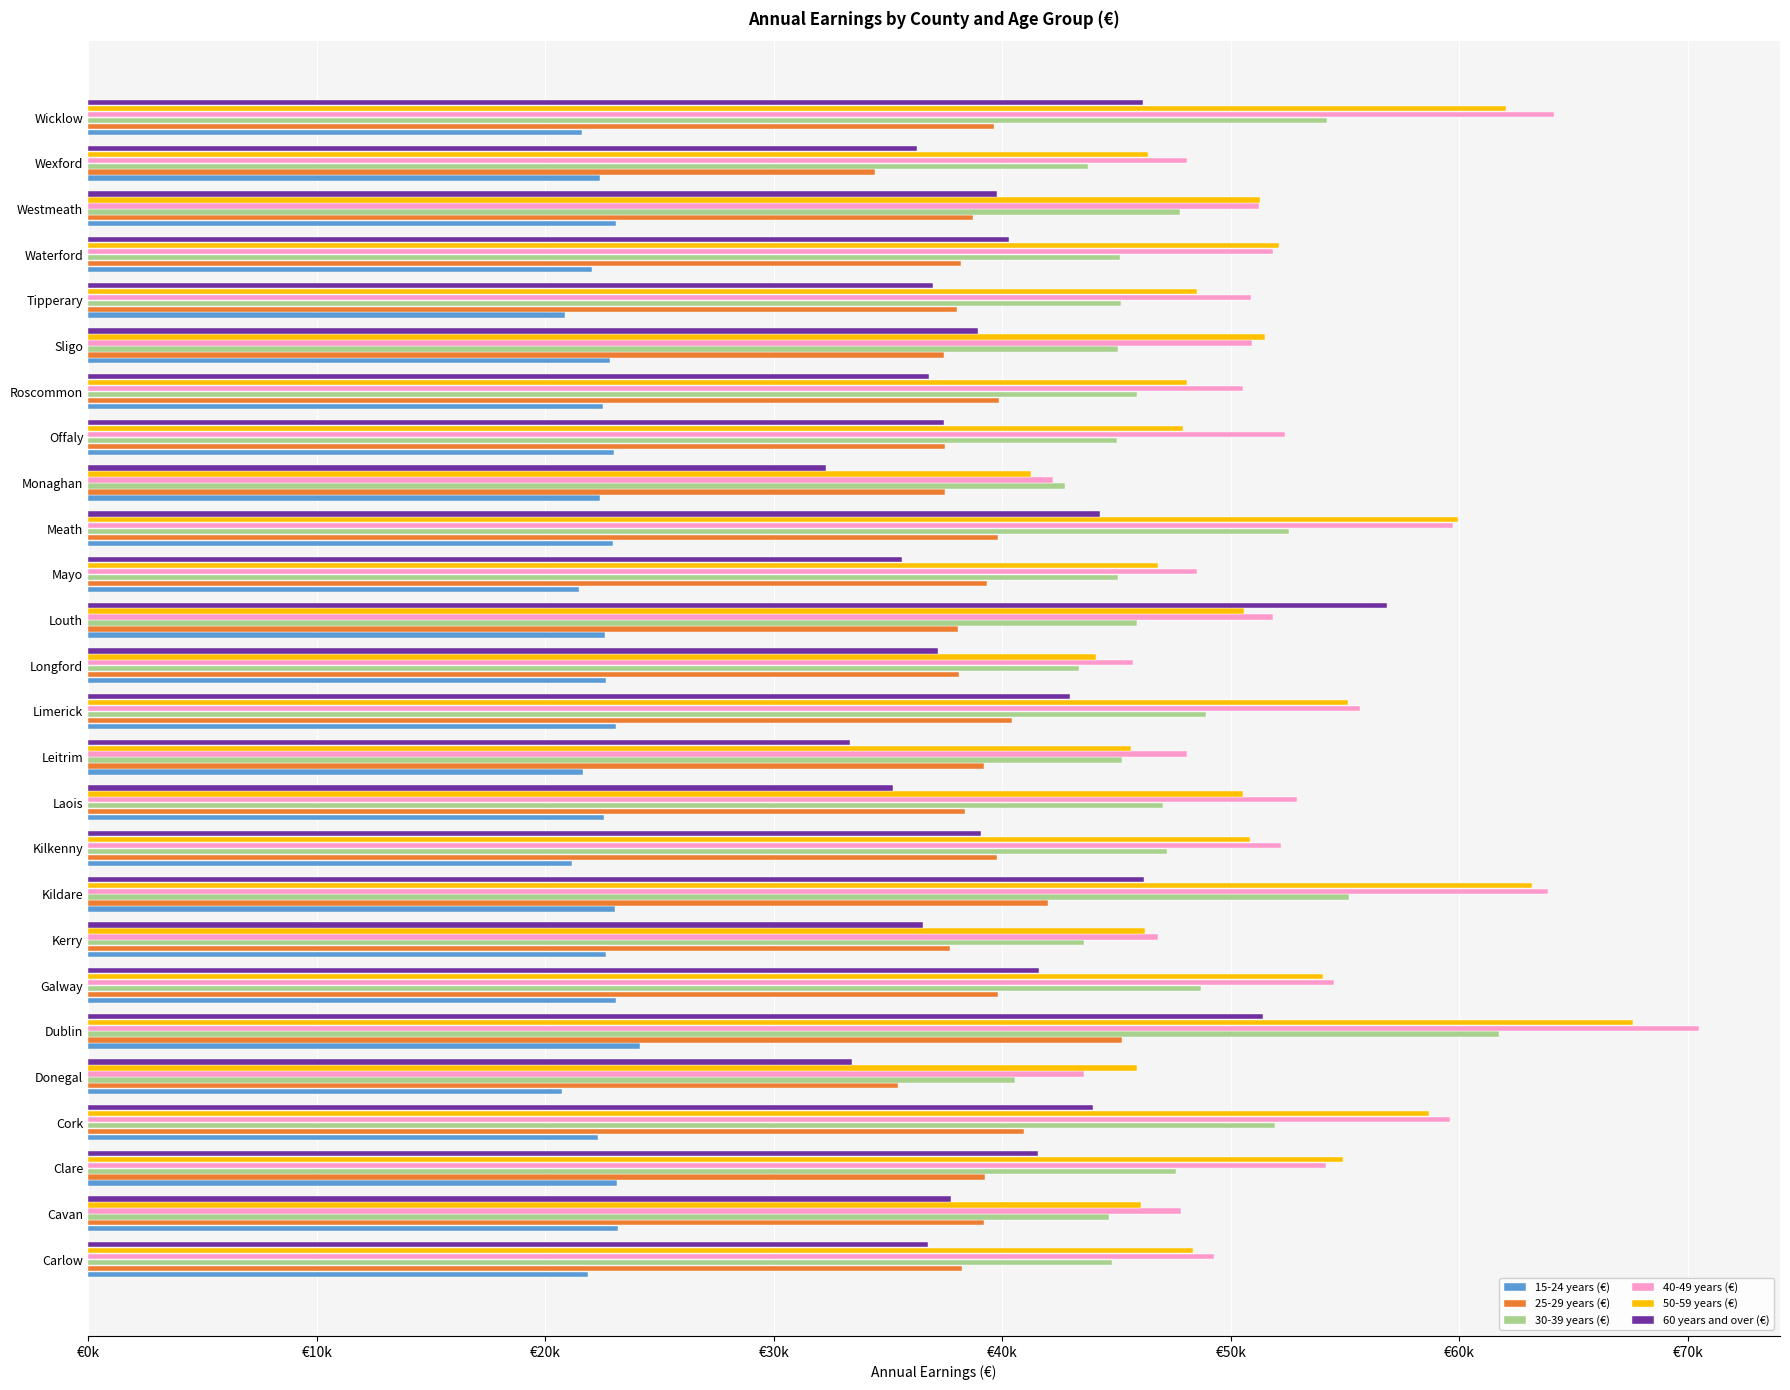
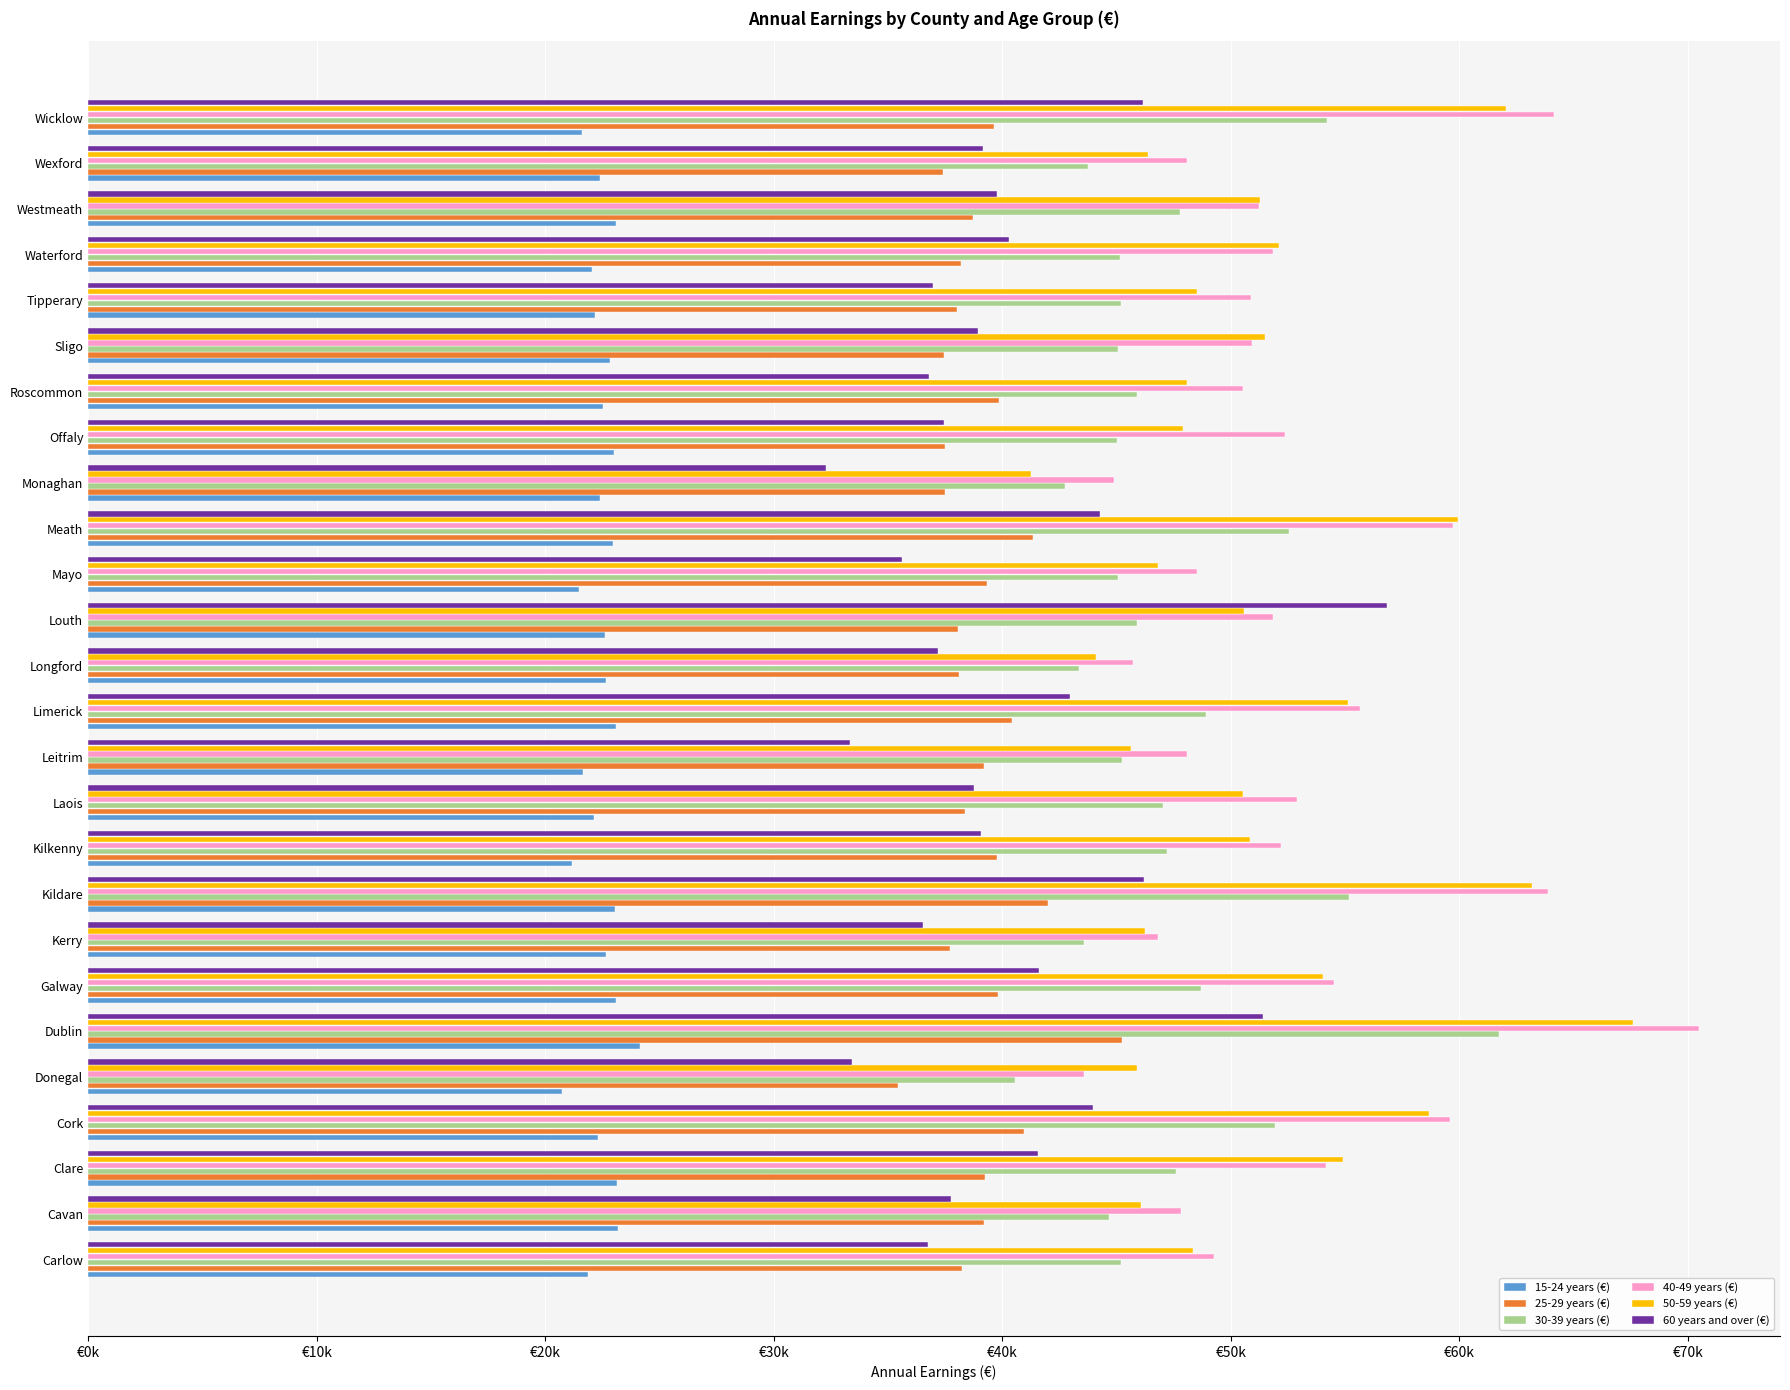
  {
    "15-24 years (€)": {
      "Wicklow": "€21600",
      "Wexford": "€22400",
      "Westmeath": "€23100",
      "Waterford": "€22100",
-     "Tipperary": "€20900",
+     "Tipperary": "€22200",
      "Sligo": "€22800",
      "Roscommon": "€22500",
      "Offaly": "€23000",
      "Monaghan": "€22400",
      "Meath": "€23000",
      "Mayo": "€21500",
      "Louth": "€22600",
      "Longford": "€22700",
      "Limerick": "€23100",
      "Leitrim": "€21700",
-     "Laois": "€22600",
+     "Laois": "€22100",
      "Kilkenny": "€21200",
      "Kildare": "€23000",
      "Kerry": "€22700",
      "Galway": "€23100",
      "Dublin": "€24200",
      "Donegal": "€20700",
      "Cork": "€22300",
      "Clare": "€23200",
      "Cavan": "€23200",
      "Carlow": "€21900"
    },
    "25-29 years (€)": {
      "Wicklow": "€39600",
-     "Wexford": "€34400",
+     "Wexford": "€37400",
      "Westmeath": "€38700",
      "Waterford": "€38200",
      "Tipperary": "€38000",
      "Sligo": "€37500",
      "Roscommon": "€39900",
      "Offaly": "€37500",
      "Monaghan": "€37500",
-     "Meath": "€39800",
+     "Meath": "€41300",
      "Mayo": "€39300",
      "Louth": "€38100",
      "Longford": "€38100",
      "Limerick": "€40400",
      "Leitrim": "€39200",
      "Laois": "€38400",
      "Kilkenny": "€39800",
      "Kildare": "€42000",
      "Kerry": "€37700",
      "Galway": "€39800",
      "Dublin": "€45200",
      "Donegal": "€35400",
      "Cork": "€41000",
      "Clare": "€39200",
      "Cavan": "€39200",
      "Carlow": "€38200"
    },
    "30-39 years (€)": {
      "Wicklow": "€54200",
      "Wexford": "€43700",
      "Westmeath": "€47800",
      "Waterford": "€45200",
      "Tipperary": "€45200",
      "Sligo": "€45100",
      "Roscommon": "€45900",
      "Offaly": "€45000",
      "Monaghan": "€42700",
      "Meath": "€52600",
      "Mayo": "€45100",
      "Louth": "€45900",
      "Longford": "€43400",
      "Limerick": "€48900",
      "Leitrim": "€45200",
      "Laois": "€47000",
      "Kilkenny": "€47200",
      "Kildare": "€55200",
      "Kerry": "€43600",
      "Galway": "€48700",
      "Dublin": "€61800",
      "Donegal": "€40600",
      "Cork": "€51900",
      "Clare": "€47600",
      "Cavan": "€44700",
-     "Carlow": "€44800"
+     "Carlow": "€45200"
    },
    "40-49 years (€)": {
      "Wicklow": "€64100",
      "Wexford": "€48100",
      "Westmeath": "€51200",
      "Waterford": "€51800",
      "Tipperary": "€50900",
      "Sligo": "€50900",
      "Roscommon": "€50500",
      "Offaly": "€52400",
-     "Monaghan": "€42200",
+     "Monaghan": "€44900",
      "Meath": "€59700",
      "Mayo": "€48500",
      "Louth": "€51900",
      "Longford": "€45700",
      "Limerick": "€55700",
      "Leitrim": "€48100",
      "Laois": "€52900",
      "Kilkenny": "€52200",
      "Kildare": "€63900",
      "Kerry": "€46800",
      "Galway": "€54500",
      "Dublin": "€70500",
      "Donegal": "€43600",
      "Cork": "€59600",
      "Clare": "€54200",
      "Cavan": "€47800",
      "Carlow": "€49300"
    },
    "50-59 years (€)": {
      "Wicklow": "€62100",
      "Wexford": "€46400",
      "Westmeath": "€51300",
      "Waterford": "€52100",
      "Tipperary": "€48500",
      "Sligo": "€51500",
      "Roscommon": "€48100",
      "Offaly": "€47900",
      "Monaghan": "€41200",
      "Meath": "€59900",
      "Mayo": "€46800",
      "Louth": "€50600",
      "Longford": "€44100",
      "Limerick": "€55200",
      "Leitrim": "€45600",
      "Laois": "€50500",
      "Kilkenny": "€50900",
      "Kildare": "€63200",
      "Kerry": "€46200",
      "Galway": "€54000",
      "Dublin": "€67600",
      "Donegal": "€45900",
      "Cork": "€58700",
      "Clare": "€54900",
      "Cavan": "€46100",
      "Carlow": "€48400"
    },
    "60 years and over (€)": {
      "Wicklow": "€46200",
-     "Wexford": "€36300",
+     "Wexford": "€39100",
      "Westmeath": "€39800",
      "Waterford": "€40300",
      "Tipperary": "€37000",
      "Sligo": "€39000",
      "Roscommon": "€36800",
      "Offaly": "€37400",
      "Monaghan": "€32300",
      "Meath": "€44300",
      "Mayo": "€35600",
      "Louth": "€56800",
      "Longford": "€37200",
      "Limerick": "€43000",
      "Leitrim": "€33400",
-     "Laois": "€35200",
+     "Laois": "€38800",
      "Kilkenny": "€39100",
      "Kildare": "€46200",
      "Kerry": "€36500",
      "Galway": "€41600",
      "Dublin": "€51400",
      "Donegal": "€33400",
      "Cork": "€44000",
      "Clare": "€41600",
      "Cavan": "€37800",
      "Carlow": "€36700"
    }
  }
